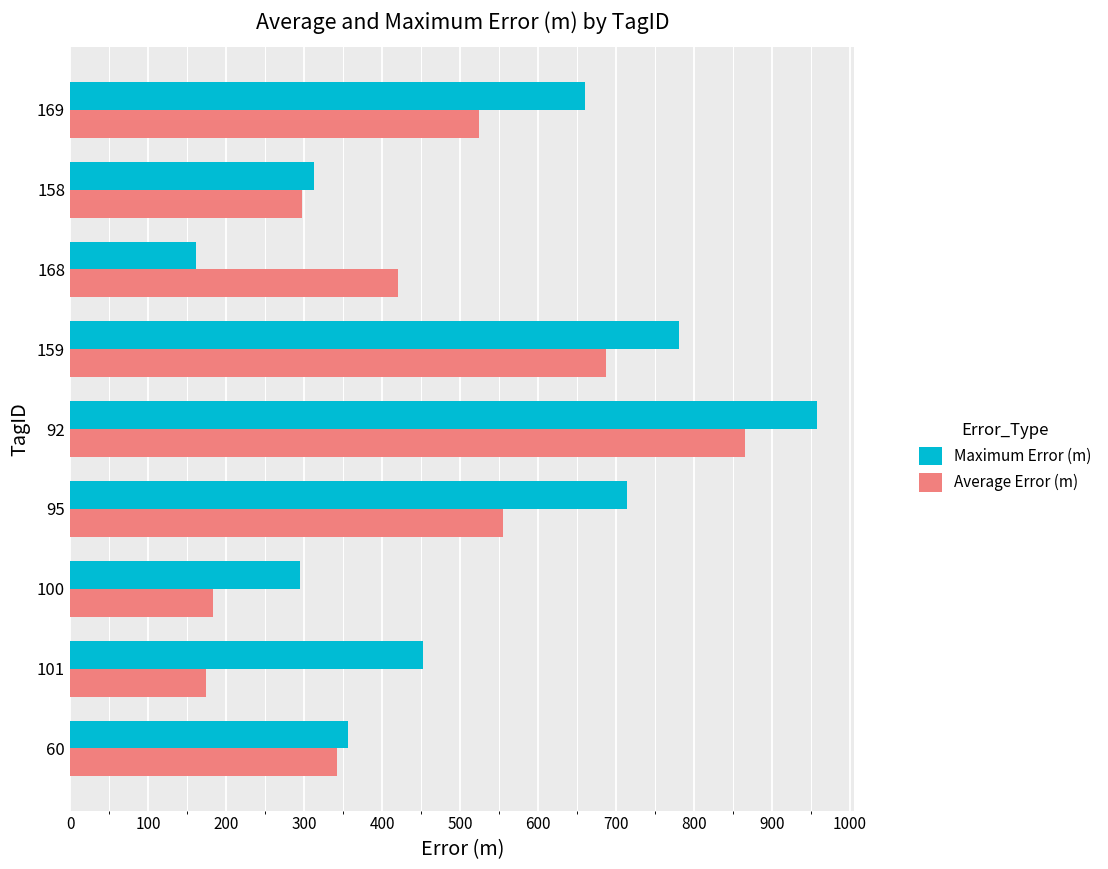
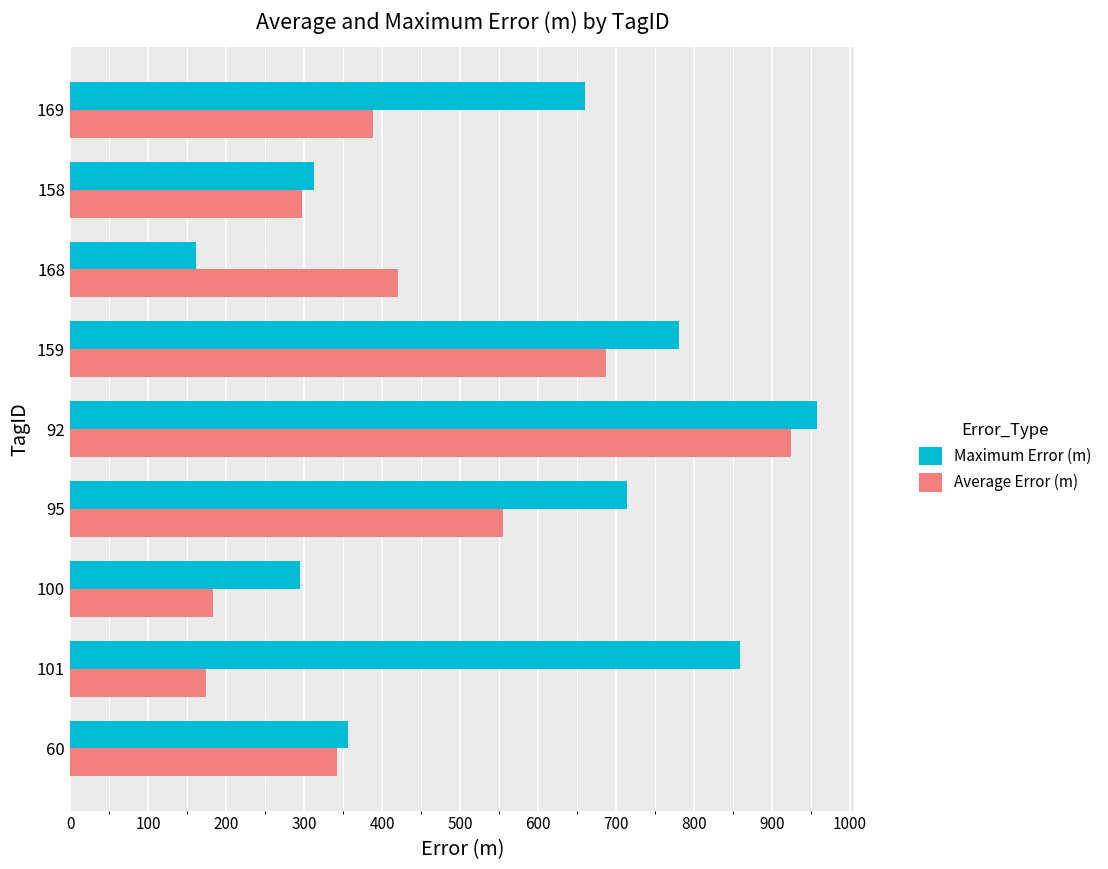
  {
    "Maximum Error (m)": {
      "169": 660,
      "158": 310,
      "168": 160,
      "159": 780,
      "92": 960,
      "95": 710,
      "100": 290,
-     "101": 450,
+     "101": 860,
      "60": 360
    },
    "Average Error (m)": {
-     "169": 520,
+     "169": 390,
      "158": 300,
      "168": 420,
      "159": 690,
-     "92": 870,
+     "92": 920,
      "95": 550,
      "100": 180,
      "101": 170,
      "60": 340
    }
  }
